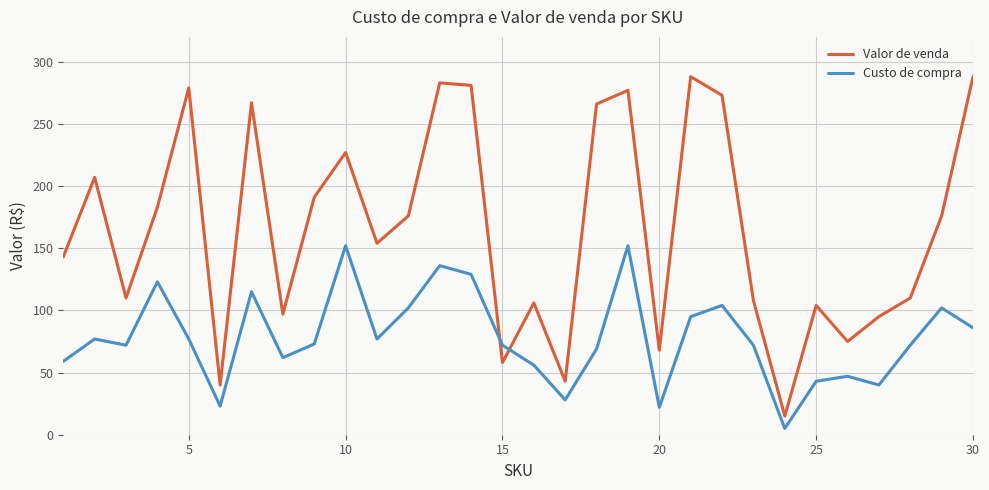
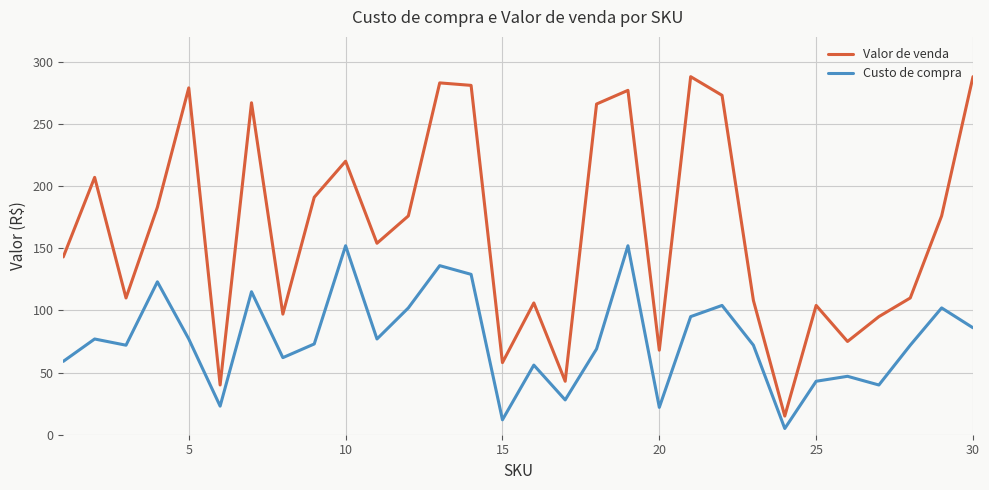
  {
    "Valor de venda": {
      "5": 279,
-     "10": 227,
+     "10": 220,
      "15": 58,
      "20": 68,
      "25": 104,
      "30": 288
    },
    "Custo de compra": {
      "5": 77,
      "10": 152,
-     "15": 72,
+     "15": 12,
      "20": 22,
      "25": 43,
      "30": 86
    }
  }
